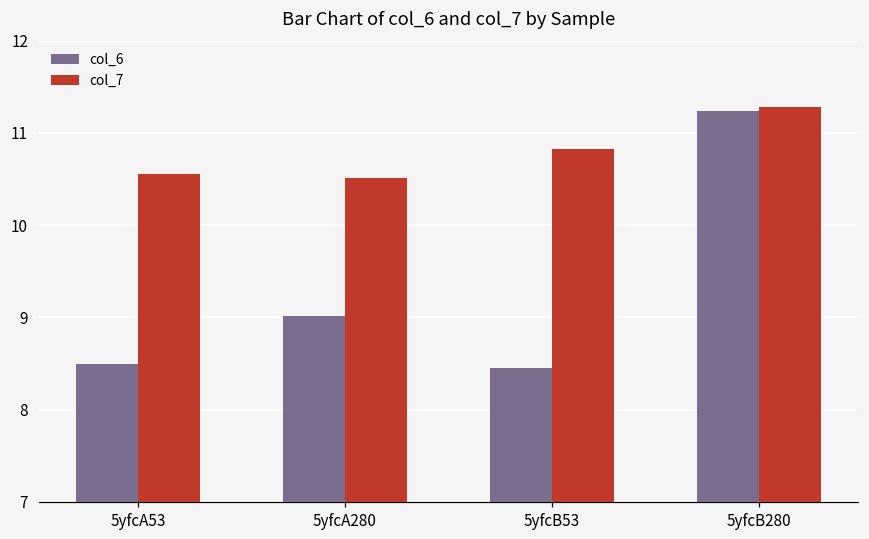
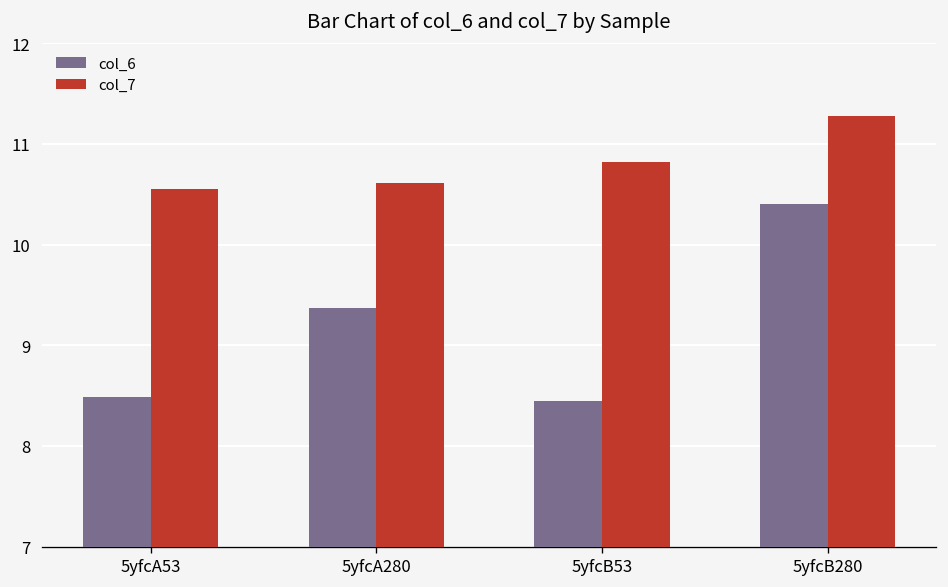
  {
    "col_6": {
      "5yfcA53": 8.5,
-     "5yfcA280": 9.0,
+     "5yfcA280": 9.4,
      "5yfcB53": 8.4,
-     "5yfcB280": 11.2
+     "5yfcB280": 10.4
    },
    "col_7": {
      "5yfcA53": 10.6,
-     "5yfcA280": 10.5,
+     "5yfcA280": 10.6,
      "5yfcB53": 10.8,
      "5yfcB280": 11.3
    }
  }
